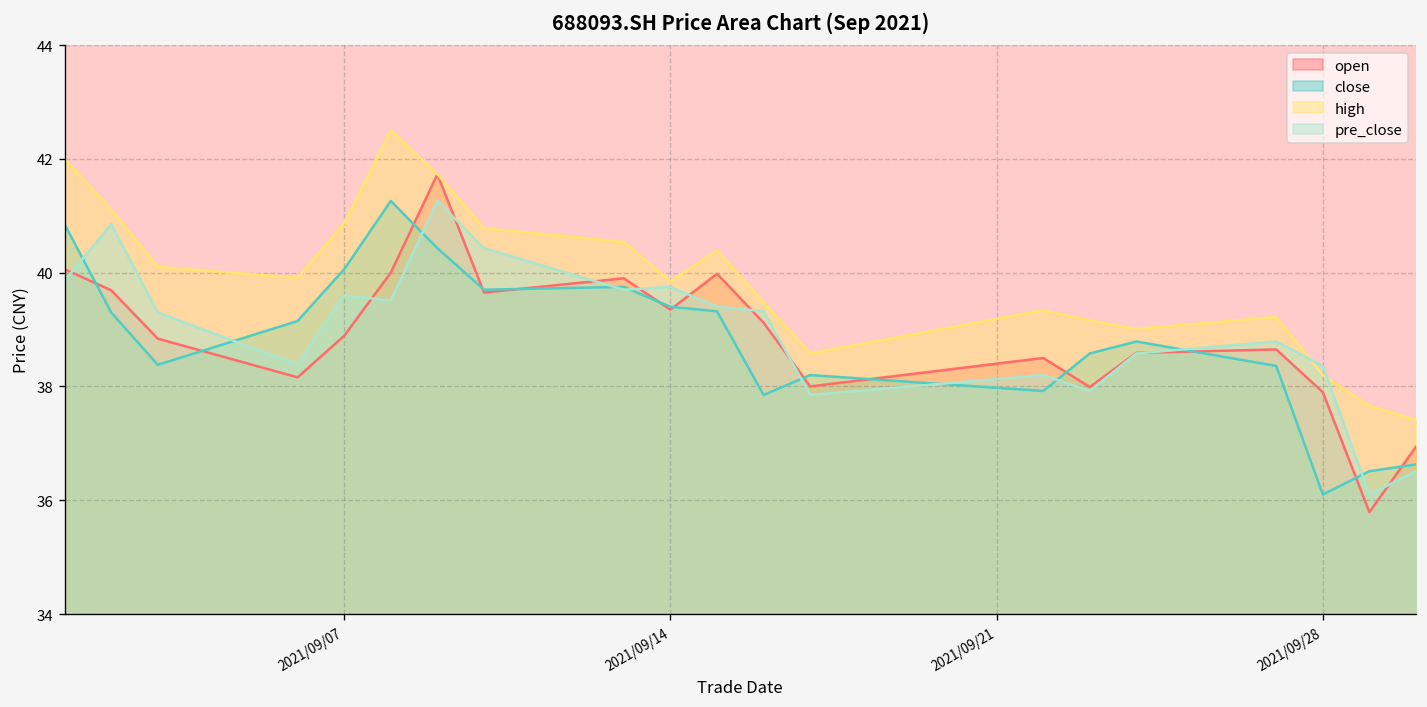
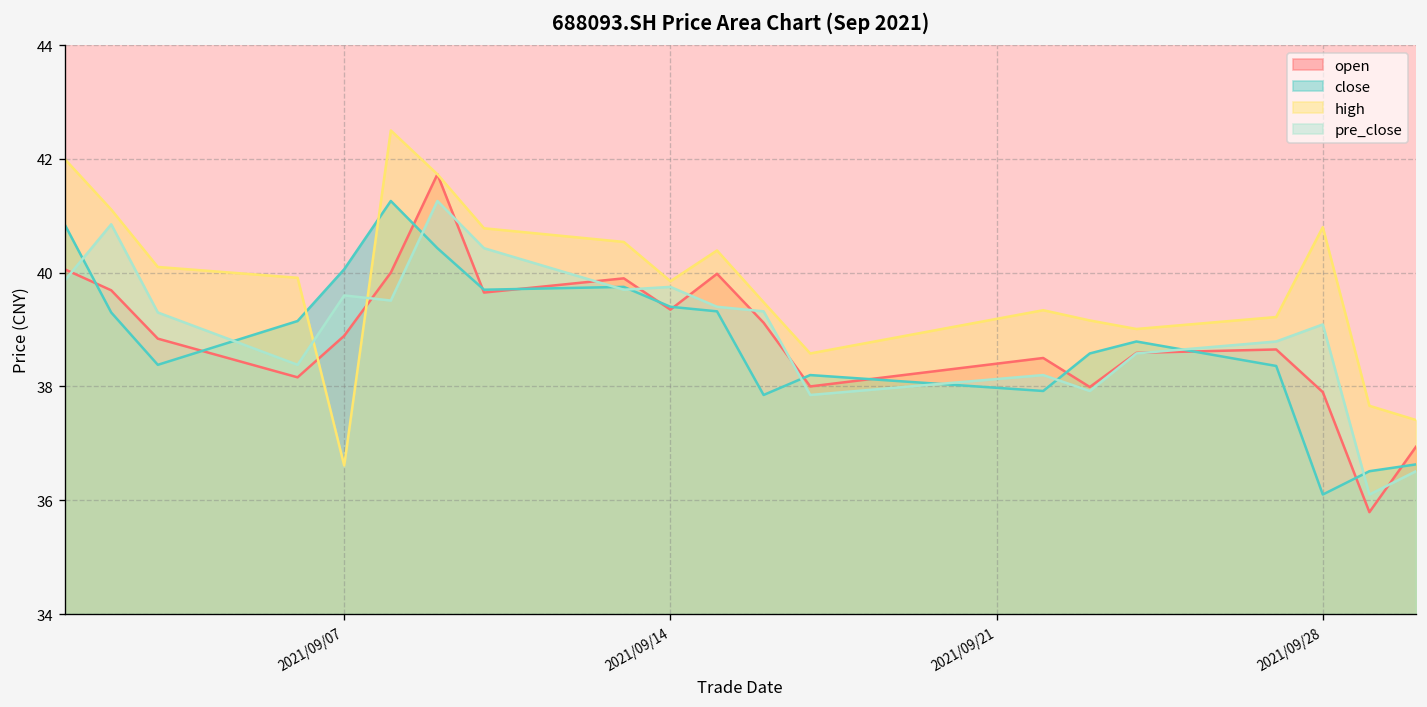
  {
    "open": {
      "2021/09/07": 38.9,
      "2021/09/28": 37.9
    },
    "close": {
      "2021/09/07": 40.1,
      "2021/09/28": 36.1
    },
    "high": {
-     "2021/09/07": 40.9,
+     "2021/09/07": 36.6,
      "2021/09/14": 39.9,
-     "2021/09/28": 38.2
+     "2021/09/28": 40.8
    },
    "pre_close": {
      "2021/09/07": 39.6,
      "2021/09/14": 39.8,
-     "2021/09/28": 38.4
+     "2021/09/28": 39.1
    }
  }
